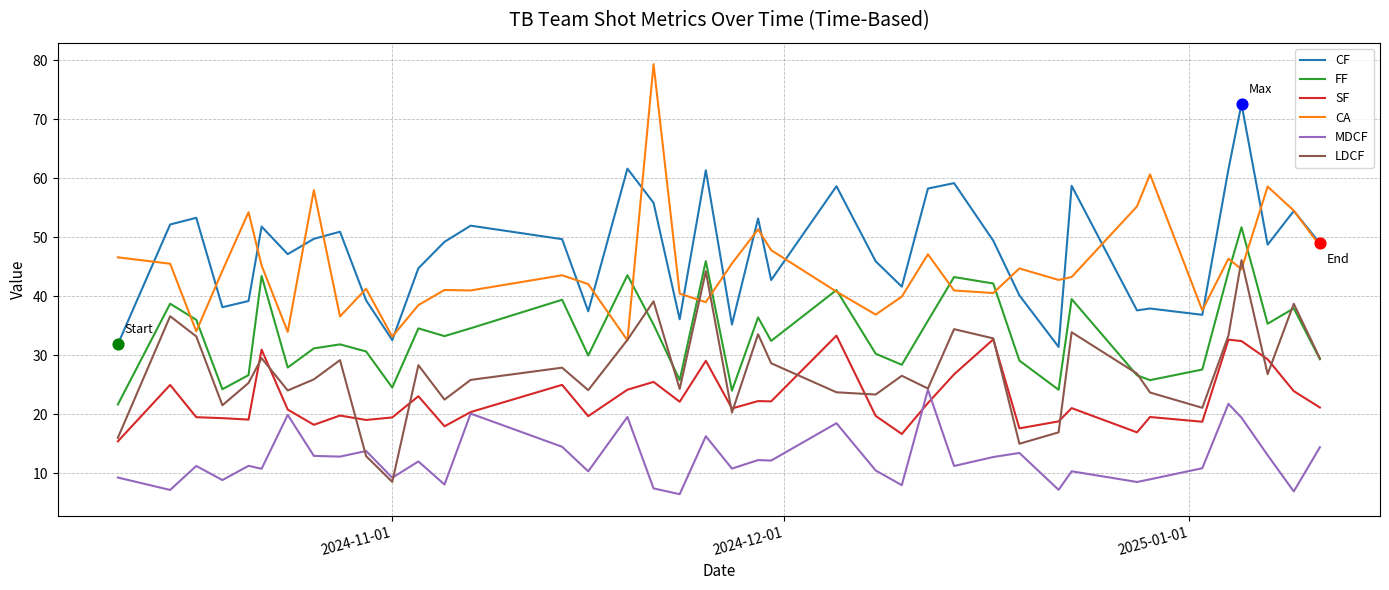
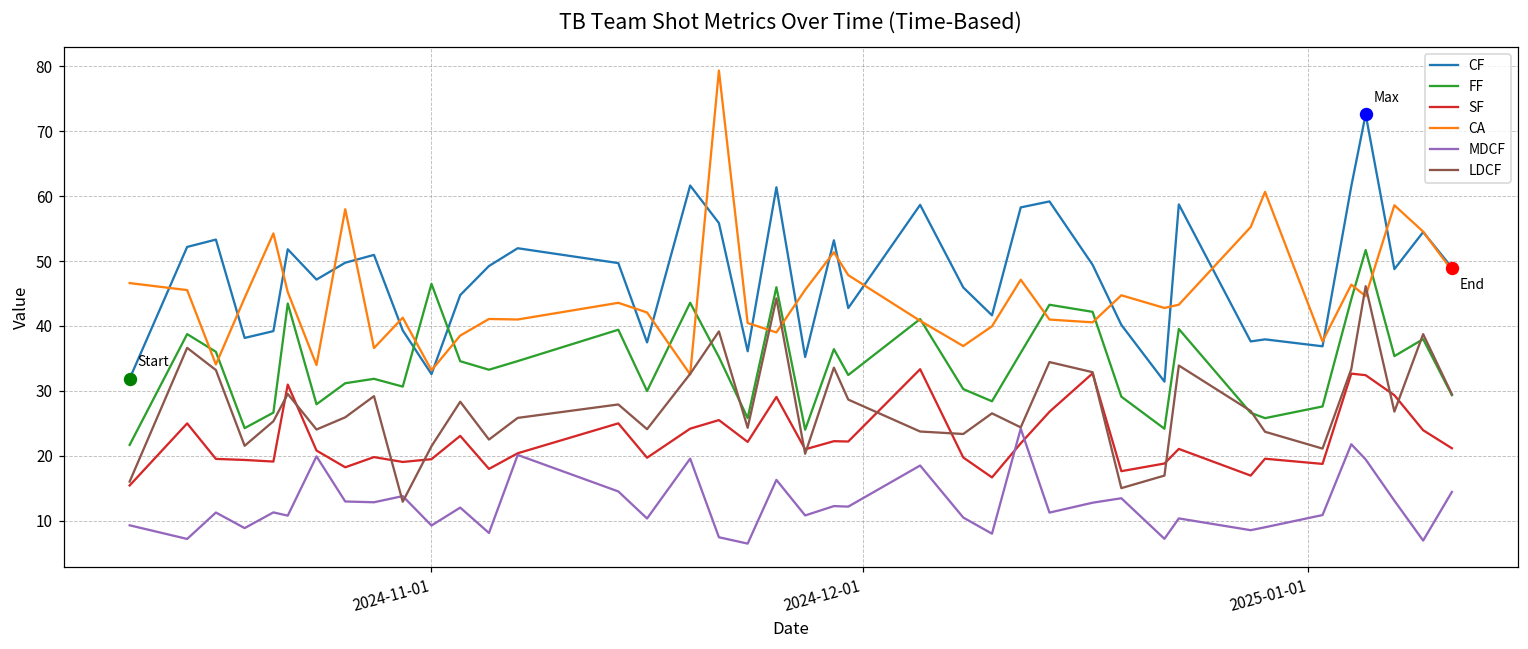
  {
    "CF": {
      "2024-11-01": 33
    },
    "FF": {
-     "2024-11-01": 25
+     "2024-11-01": 46
    },
    "SF": {
      "2024-11-01": 19
    },
    "CA": {
      "2024-11-01": 33
    },
    "MDCF": {
      "2024-11-01": 9
    },
    "LDCF": {
-     "2024-11-01": 9
+     "2024-11-01": 21
    }
  }
